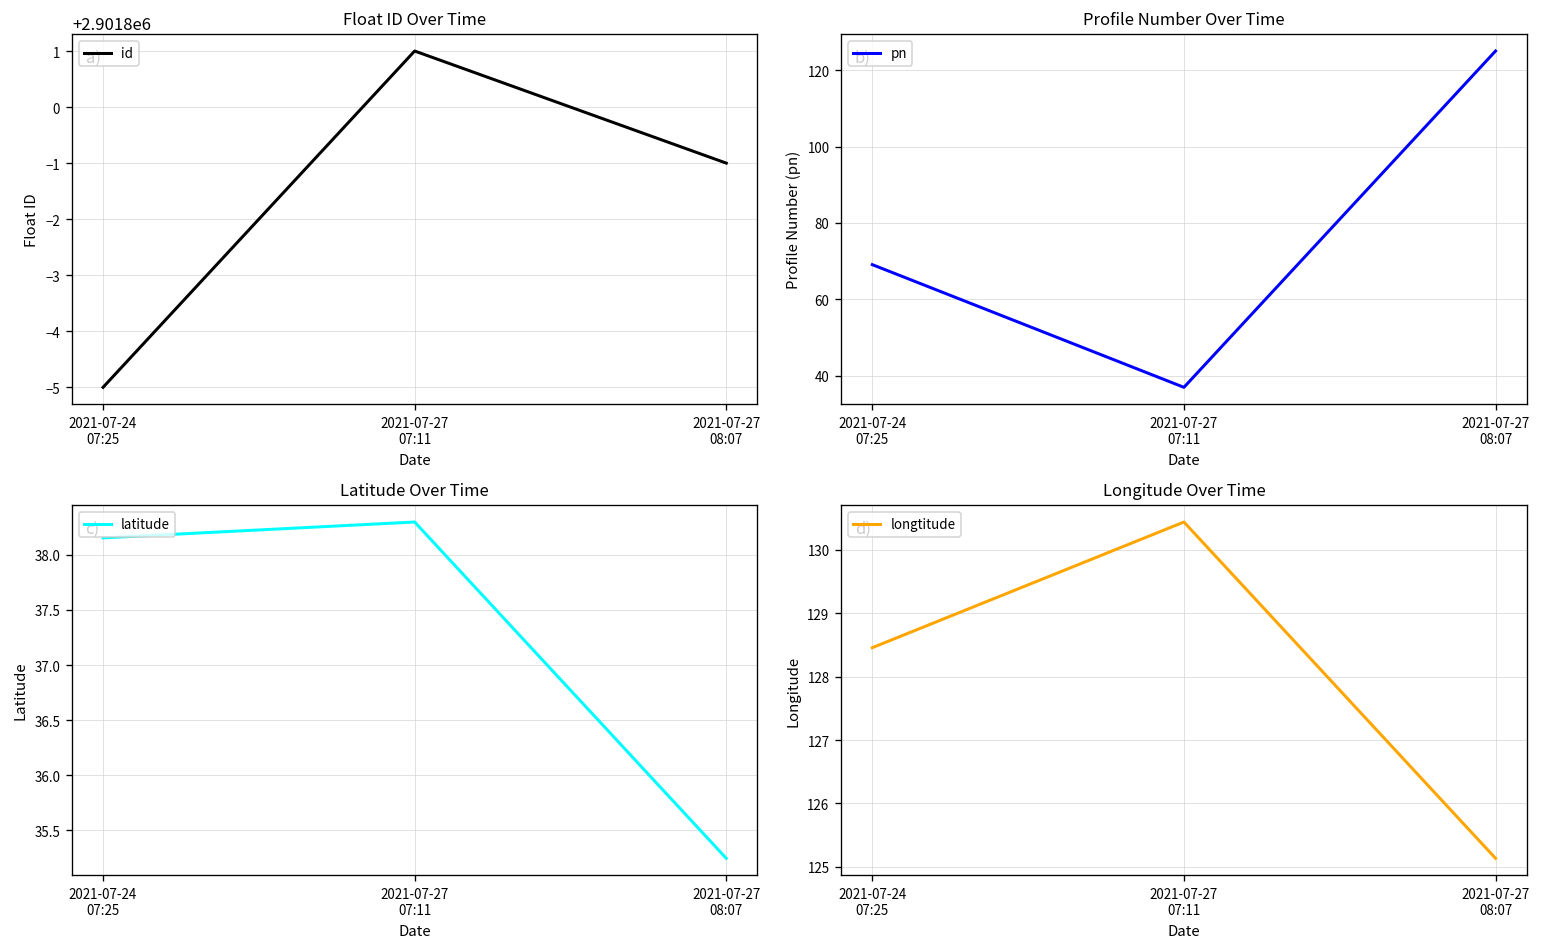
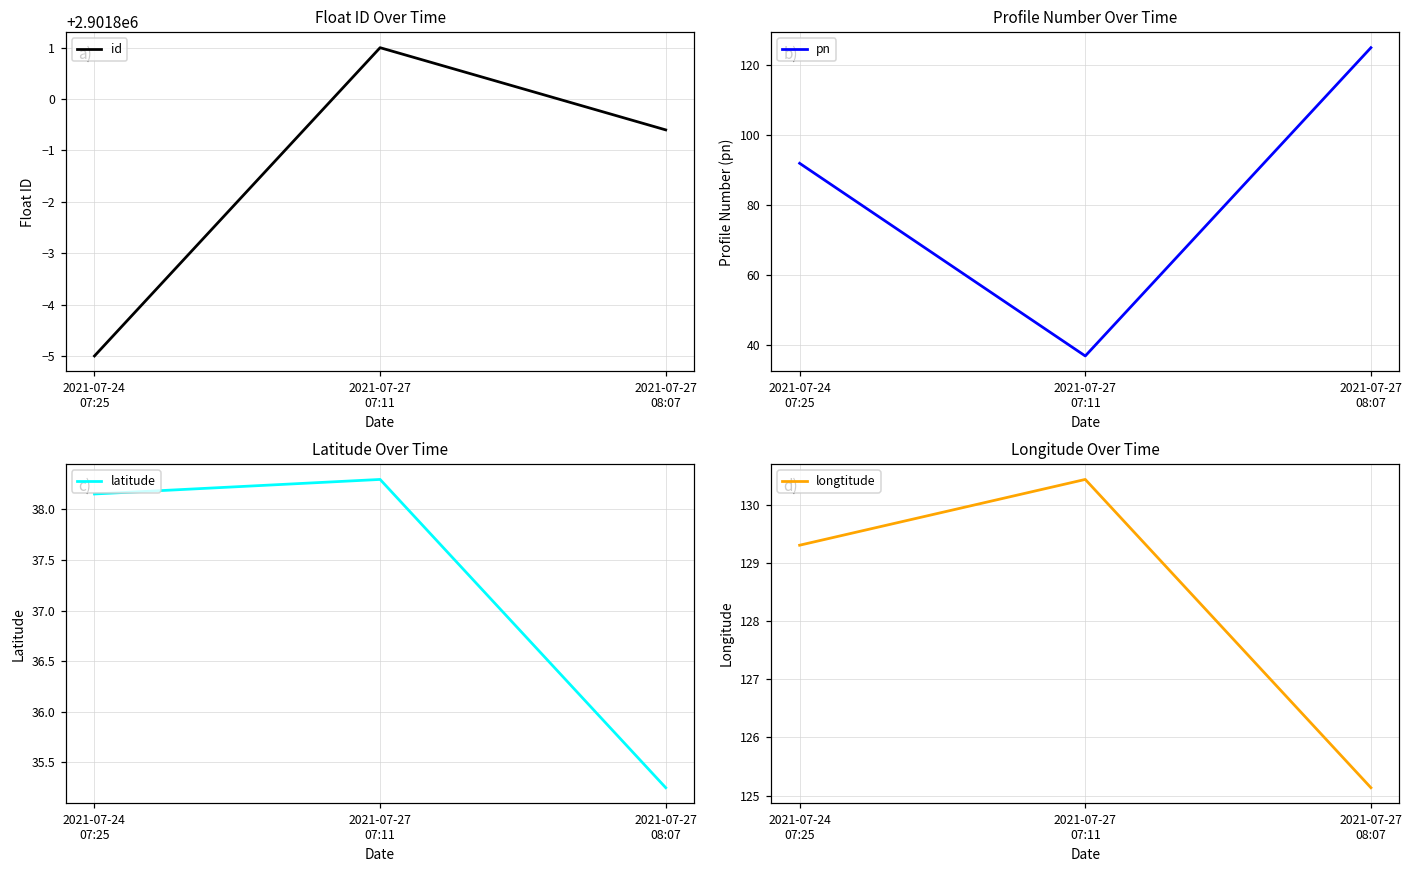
  {
    "Float ID Over Time": {
      "2021-07-24 07:25": 2901795.0,
      "2021-07-27 07:11": 2901801.0,
-     "2021-07-27 08:07": 2901799.0
+     "2021-07-27 08:07": 2901799.4
    },
    "Profile Number Over Time": {
-     "2021-07-24 07:25": 69,
+     "2021-07-24 07:25": 92,
      "2021-07-27 07:11": 37,
      "2021-07-27 08:07": 125
    },
    "Latitude Over Time": {
      "2021-07-24 07:25": 38.2,
      "2021-07-27 07:11": 38.3,
      "2021-07-27 08:07": 35.2
    },
    "Longitude Over Time": {
-     "2021-07-24 07:25": 128.5,
+     "2021-07-24 07:25": 129.3,
      "2021-07-27 07:11": 130.4,
      "2021-07-27 08:07": 125.1
    }
  }
